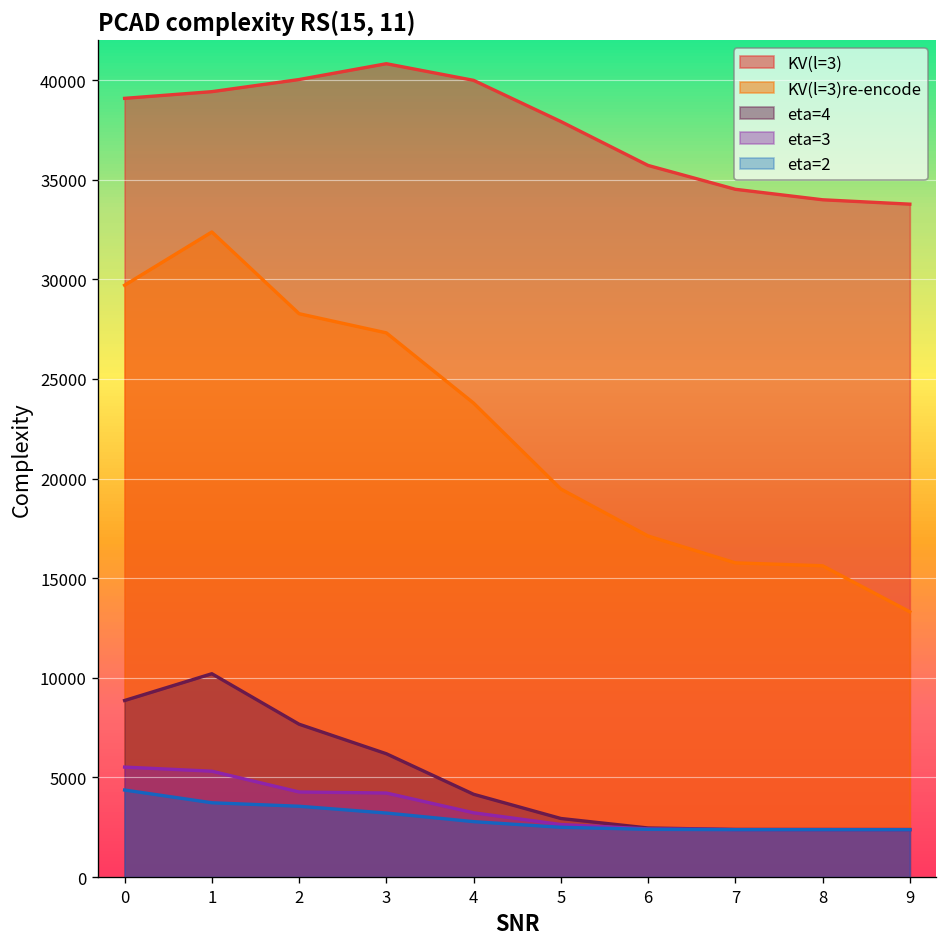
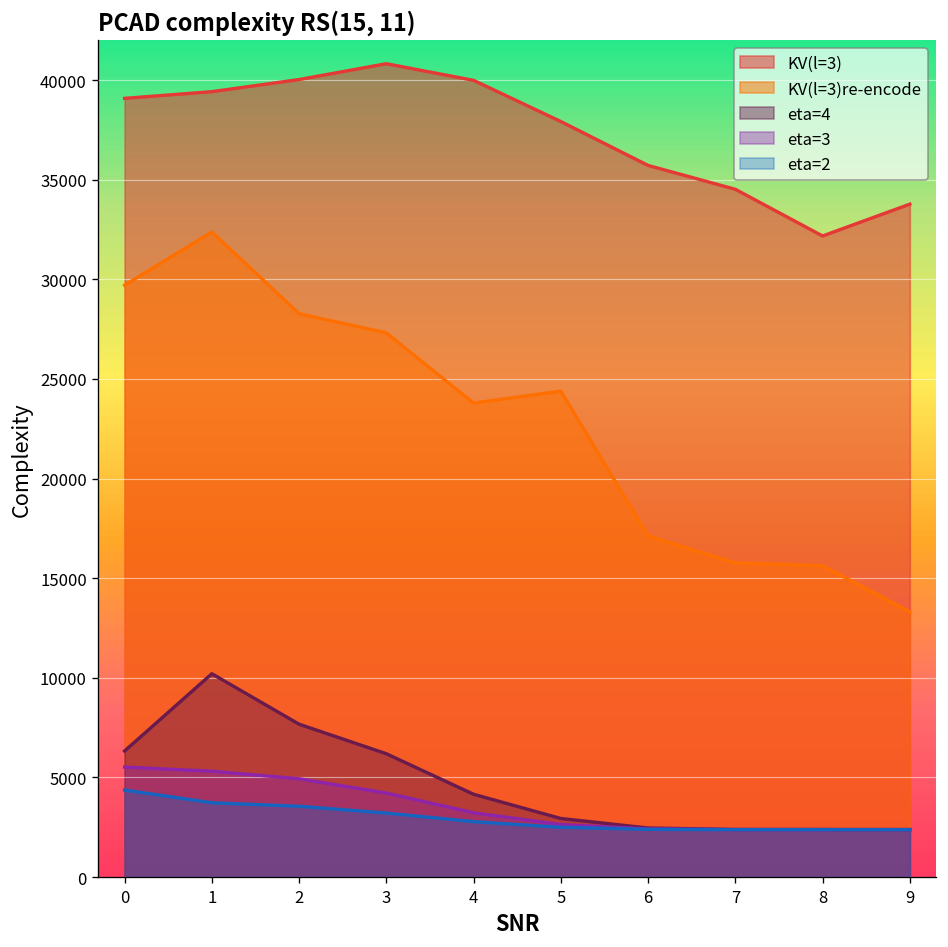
  {
    "KV(l=3)": {
      "0": 39100,
      "1": 39400,
      "2": 40000,
      "3": 40800,
      "4": 40000,
      "5": 37900,
      "6": 35700,
      "7": 34500,
-     "8": 34000,
+     "8": 32200,
      "9": 33800
    },
    "KV(l=3)re-encode": {
      "0": 29700,
      "1": 32400,
      "2": 28300,
      "3": 27300,
      "4": 23800,
-     "5": 19500,
+     "5": 24400,
      "6": 17100,
      "7": 15800,
      "8": 15600,
      "9": 13300
    },
    "eta=4": {
-     "0": 8900,
+     "0": 6300,
      "1": 10200,
      "2": 7700,
      "3": 6200,
      "4": 4200,
      "5": 2900
    },
    "eta=3": {
      "0": 5500,
      "1": 5300,
-     "2": 4300,
+     "2": 4900,
      "3": 4200,
      "4": 3200
    },
    "eta=2": {
      "0": 4400,
      "1": 3700,
      "2": 3600,
      "3": 3200,
      "4": 2800
    }
  }
